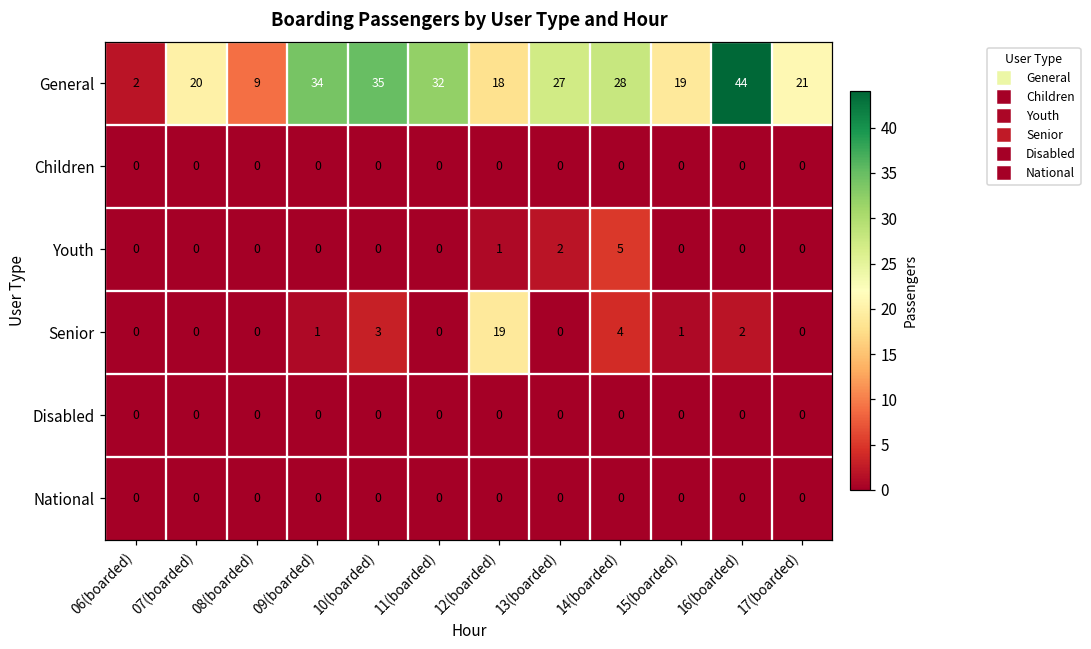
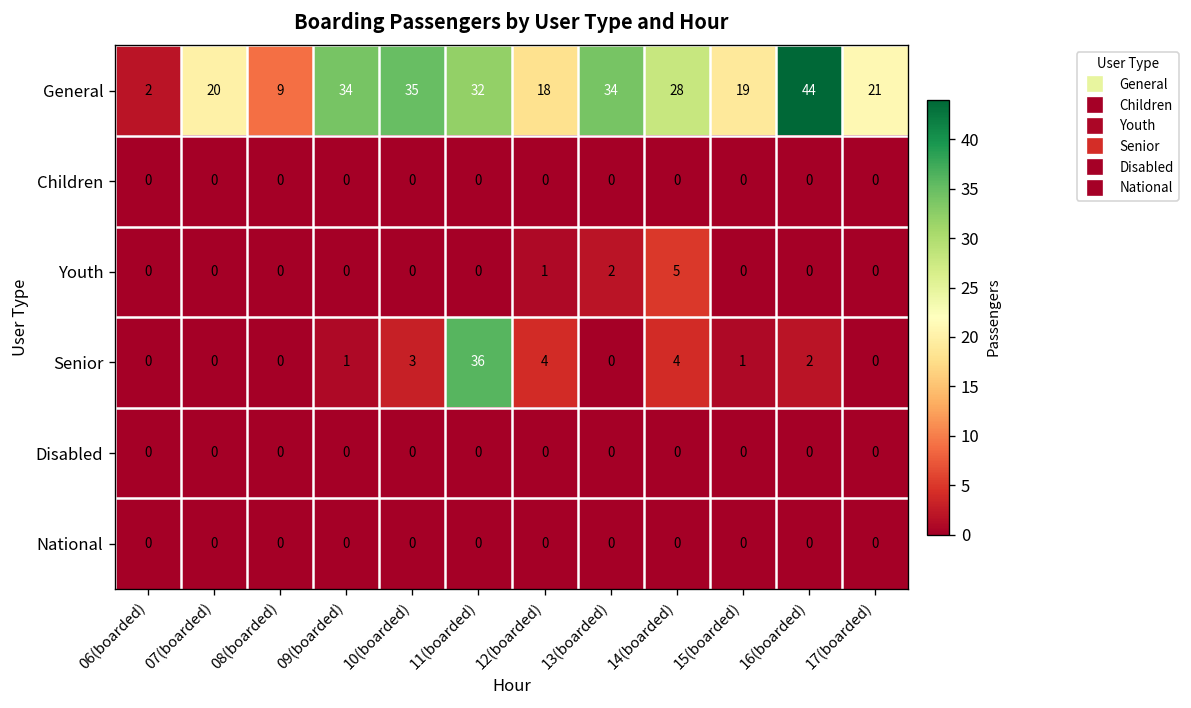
  {
    "General": {
      "06(boarded)": 2,
      "07(boarded)": 20,
      "08(boarded)": 9,
      "09(boarded)": 34,
      "10(boarded)": 35,
      "11(boarded)": 32,
      "12(boarded)": 18,
-     "13(boarded)": 27,
+     "13(boarded)": 34,
      "14(boarded)": 28,
      "15(boarded)": 19,
      "16(boarded)": 44,
      "17(boarded)": 21
    },
    "Children": {
      "06(boarded)": 0,
      "07(boarded)": 0,
      "08(boarded)": 0,
      "09(boarded)": 0,
      "10(boarded)": 0,
      "11(boarded)": 0,
      "12(boarded)": 0,
      "13(boarded)": 0,
      "14(boarded)": 0,
      "15(boarded)": 0,
      "16(boarded)": 0,
      "17(boarded)": 0
    },
    "Youth": {
      "06(boarded)": 0,
      "07(boarded)": 0,
      "08(boarded)": 0,
      "09(boarded)": 0,
      "10(boarded)": 0,
      "11(boarded)": 0,
      "12(boarded)": 1,
      "13(boarded)": 2,
      "14(boarded)": 5,
      "15(boarded)": 0,
      "16(boarded)": 0,
      "17(boarded)": 0
    },
    "Senior": {
      "06(boarded)": 0,
      "07(boarded)": 0,
      "08(boarded)": 0,
      "09(boarded)": 1,
      "10(boarded)": 3,
-     "11(boarded)": 0,
-     "12(boarded)": 19,
+     "11(boarded)": 36,
+     "12(boarded)": 4,
      "13(boarded)": 0,
      "14(boarded)": 4,
      "15(boarded)": 1,
      "16(boarded)": 2,
      "17(boarded)": 0
    },
    "Disabled": {
      "06(boarded)": 0,
      "07(boarded)": 0,
      "08(boarded)": 0,
      "09(boarded)": 0,
      "10(boarded)": 0,
      "11(boarded)": 0,
      "12(boarded)": 0,
      "13(boarded)": 0,
      "14(boarded)": 0,
      "15(boarded)": 0,
      "16(boarded)": 0,
      "17(boarded)": 0
    },
    "National": {
      "06(boarded)": 0,
      "07(boarded)": 0,
      "08(boarded)": 0,
      "09(boarded)": 0,
      "10(boarded)": 0,
      "11(boarded)": 0,
      "12(boarded)": 0,
      "13(boarded)": 0,
      "14(boarded)": 0,
      "15(boarded)": 0,
      "16(boarded)": 0,
      "17(boarded)": 0
    }
  }
